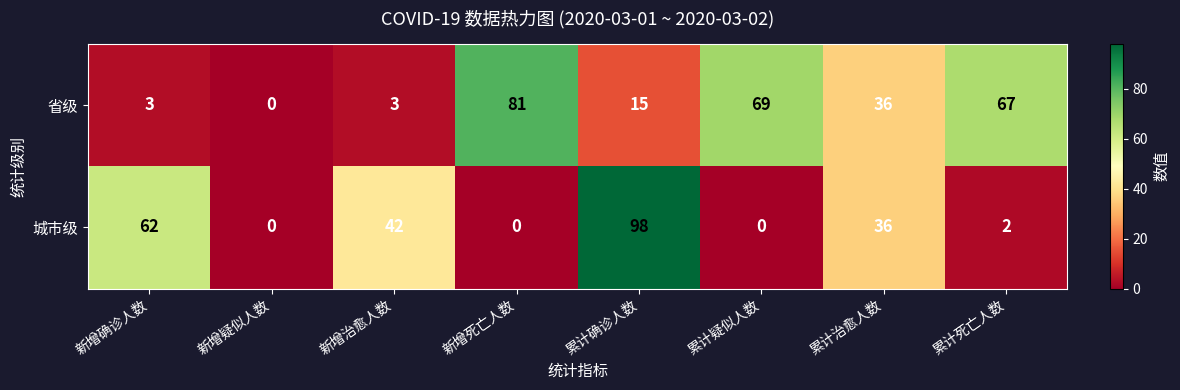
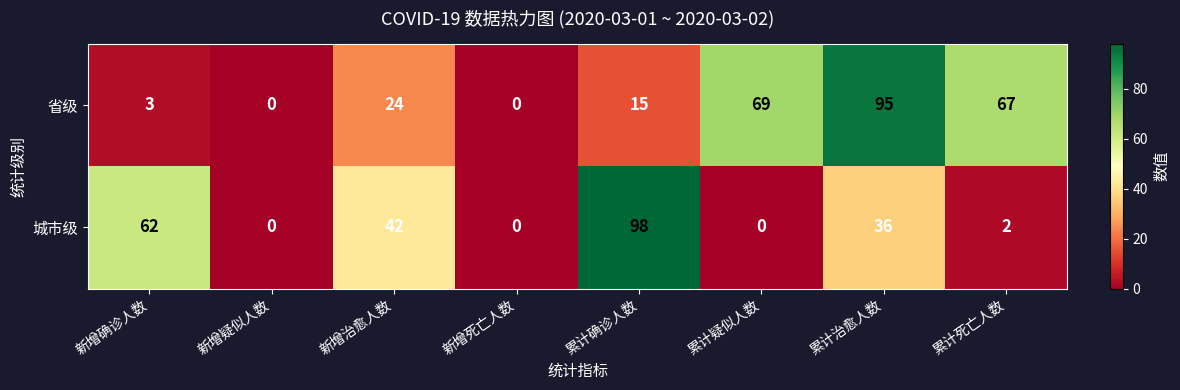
  {
    "省级": {
      "新增确诊人数": 3,
      "新增疑似人数": 0,
-     "新增治愈人数": 3,
-     "新增死亡人数": 81,
+     "新增治愈人数": 24,
+     "新增死亡人数": 0,
      "累计确诊人数": 15,
      "累计疑似人数": 69,
-     "累计治愈人数": 36,
+     "累计治愈人数": 95,
      "累计死亡人数": 67
    },
    "城市级": {
      "新增确诊人数": 62,
      "新增疑似人数": 0,
      "新增治愈人数": 42,
      "新增死亡人数": 0,
      "累计确诊人数": 98,
      "累计疑似人数": 0,
      "累计治愈人数": 36,
      "累计死亡人数": 2
    }
  }
